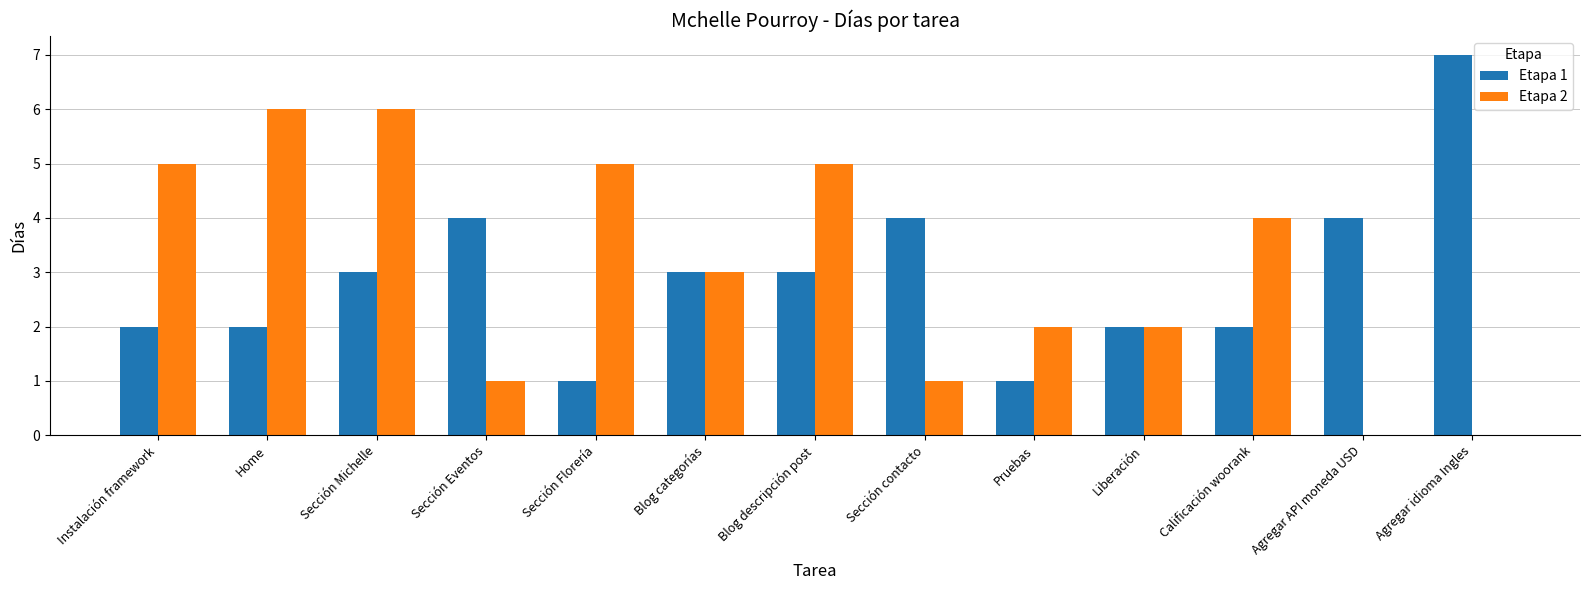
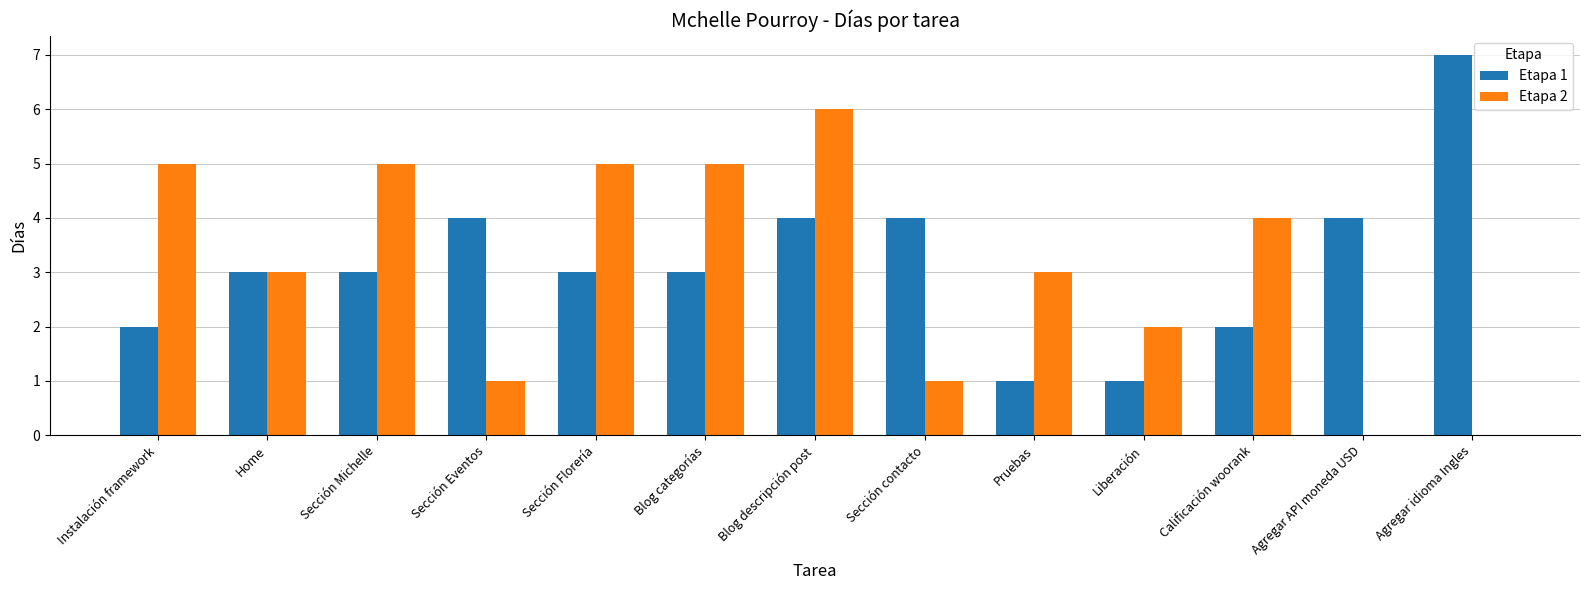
  {
    "Etapa 1": {
      "Instalación framework": 2,
-     "Home": 2,
+     "Home": 3,
      "Sección Michelle": 3,
      "Sección Eventos": 4,
-     "Sección Florería": 1,
+     "Sección Florería": 3,
      "Blog categorías": 3,
-     "Blog descripción post": 3,
+     "Blog descripción post": 4,
      "Sección contacto": 4,
      "Pruebas": 1,
-     "Liberación": 2,
+     "Liberación": 1,
      "Calificación woorank": 2,
      "Agregar API moneda USD": 4,
      "Agregar idioma Ingles": 7
    },
    "Etapa 2": {
      "Instalación framework": 5,
-     "Home": 6,
-     "Sección Michelle": 6,
+     "Home": 3,
+     "Sección Michelle": 5,
      "Sección Eventos": 1,
      "Sección Florería": 5,
-     "Blog categorías": 3,
-     "Blog descripción post": 5,
+     "Blog categorías": 5,
+     "Blog descripción post": 6,
      "Sección contacto": 1,
-     "Pruebas": 2,
+     "Pruebas": 3,
      "Liberación": 2,
      "Calificación woorank": 4,
      "Agregar API moneda USD": 0,
      "Agregar idioma Ingles": 0
    }
  }
